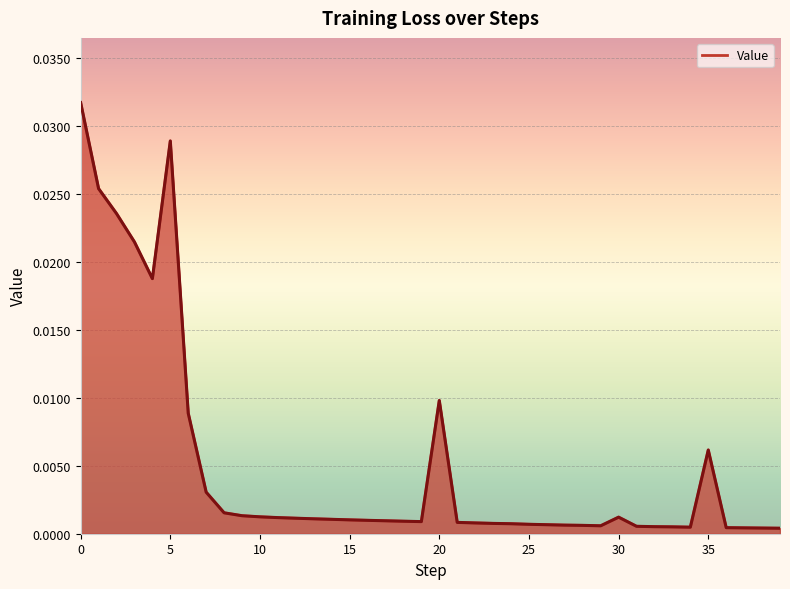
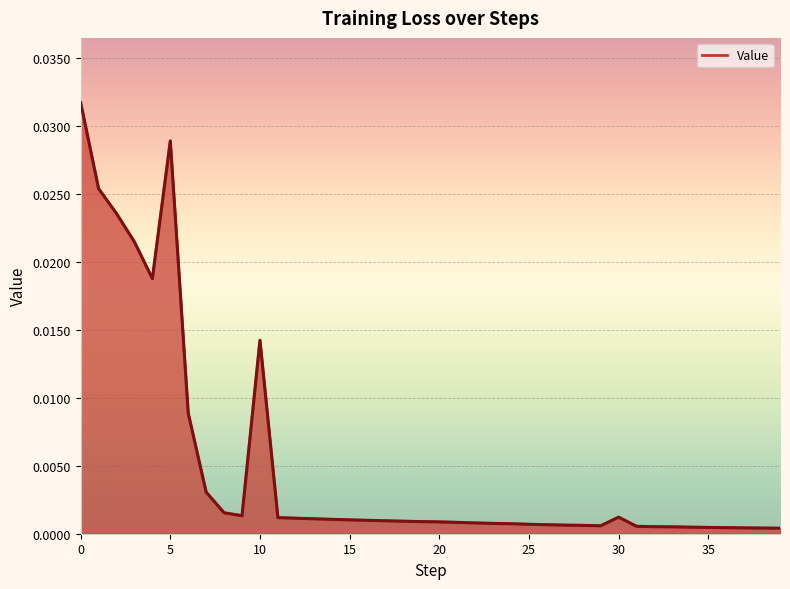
  {
    "0": 0.0317,
    "5": 0.0289,
-   "10": 0.0012,
+   "10": 0.0142,
    "15": 0.0010,
-   "20": 0.0098,
+   "20": 0.0009,
    "25": 0.0007,
    "30": 0.0012,
-   "35": 0.0062
+   "35": 0.0005
  }
